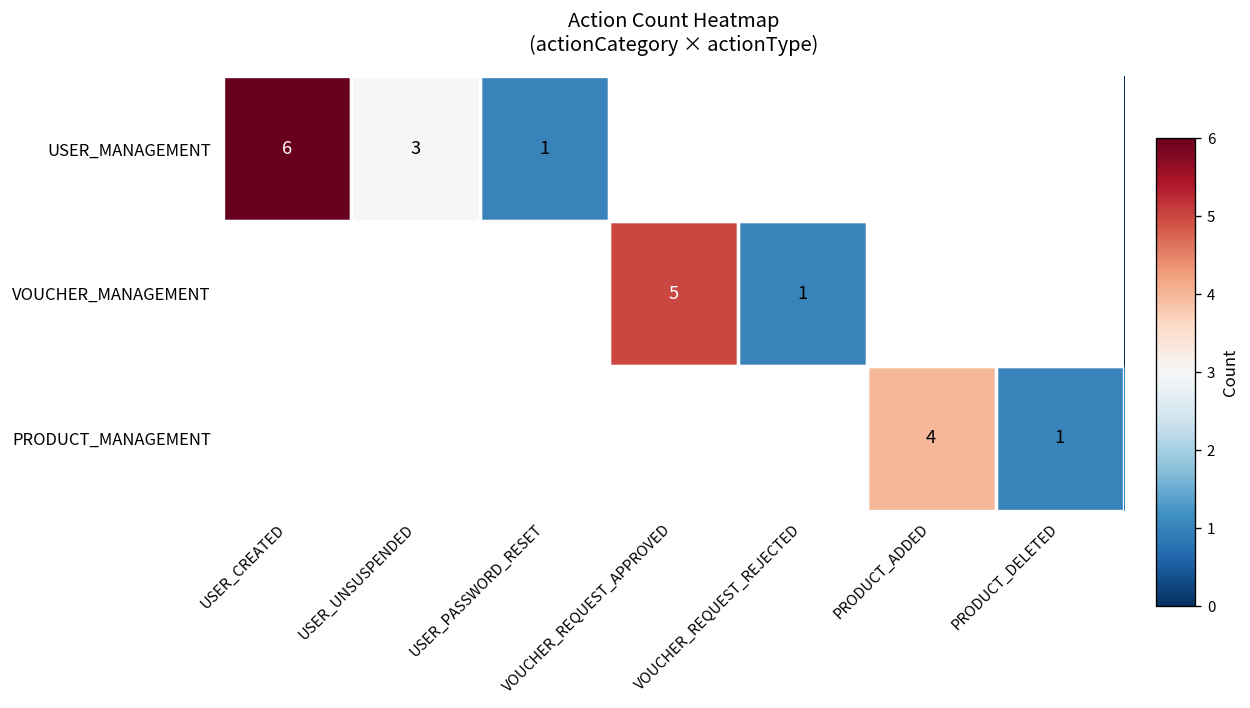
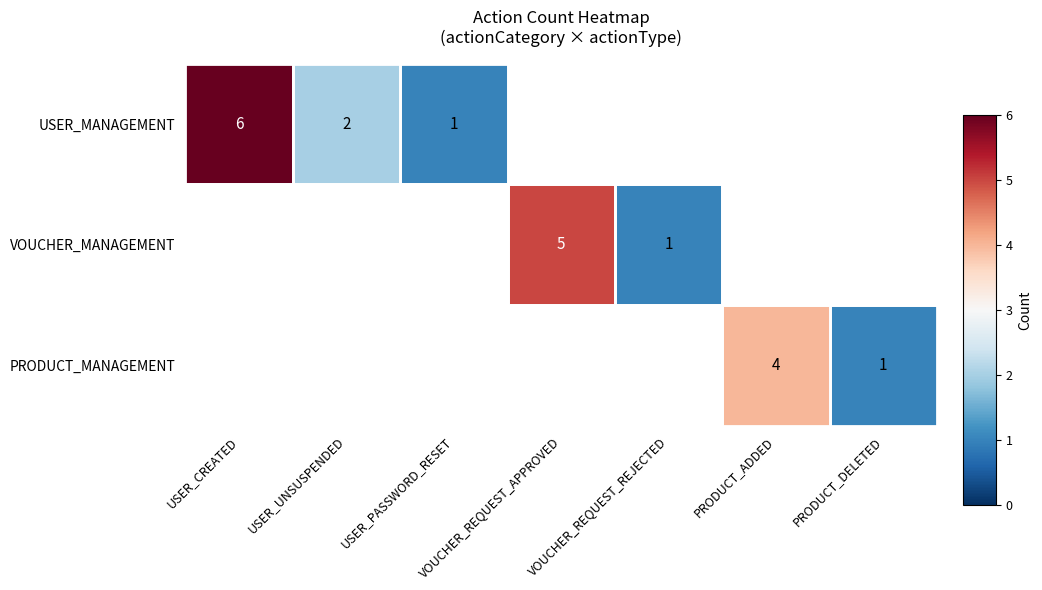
  {
    "USER_MANAGEMENT": {
      "USER_CREATED": 6,
-     "USER_UNSUSPENDED": 3,
+     "USER_UNSUSPENDED": 2,
      "USER_PASSWORD_RESET": 1
    },
    "VOUCHER_MANAGEMENT": {
      "VOUCHER_REQUEST_APPROVED": 5,
      "VOUCHER_REQUEST_REJECTED": 1
    },
    "PRODUCT_MANAGEMENT": {
      "PRODUCT_ADDED": 4,
      "PRODUCT_DELETED": 1
    }
  }
